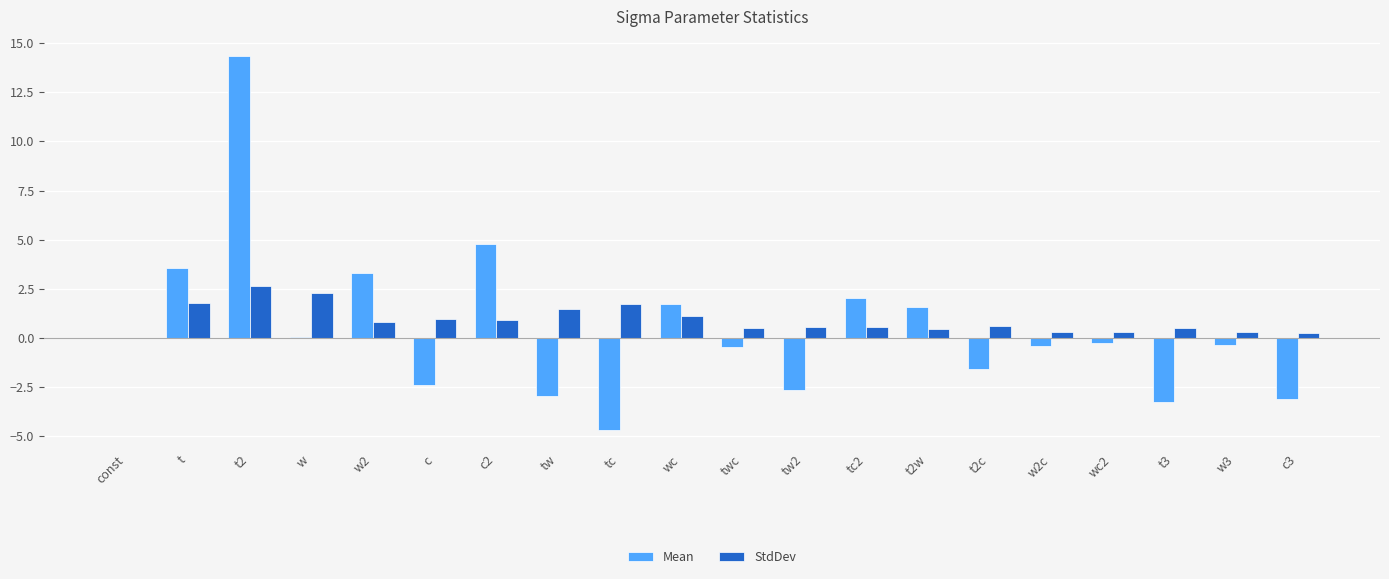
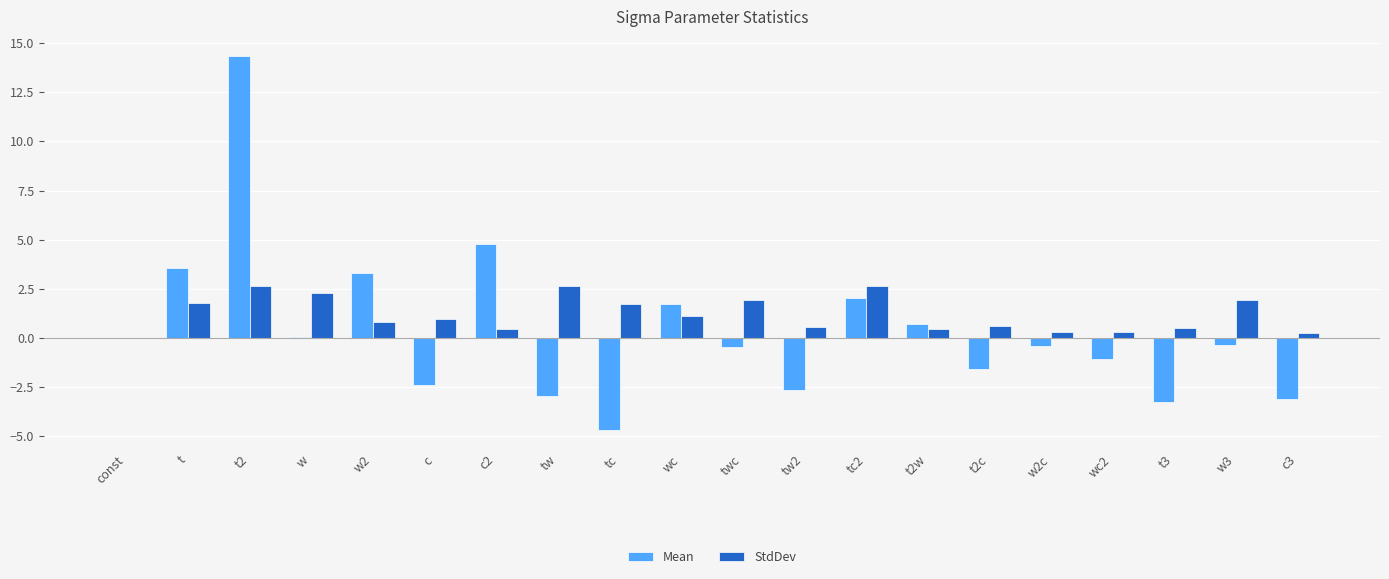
  {
    "Mean": {
      "t": 3.5,
      "t2": 14.4,
      "w2": 3.3,
      "c": -2.4,
      "c2": 4.8,
      "tw": -3.0,
      "tc": -4.7,
      "wc": 1.7,
      "twc": -0.4,
      "tw2": -2.7,
      "tc2": 2.0,
-     "t2w": 1.6,
+     "t2w": 0.7,
      "t2c": -1.6,
      "w2c": -0.4,
-     "wc2": -0.2,
+     "wc2": -1.1,
      "t3": -3.2,
      "w3": -0.4,
      "c3": -3.1
    },
    "StdDev": {
      "t": 1.8,
      "t2": 2.7,
      "w": 2.3,
      "w2": 0.8,
      "c": 1.0,
-     "c2": 0.9,
-     "tw": 1.5,
+     "c2": 0.4,
+     "tw": 2.7,
      "tc": 1.7,
      "wc": 1.1,
-     "twc": 0.5,
+     "twc": 1.9,
      "tw2": 0.6,
-     "tc2": 0.6,
+     "tc2": 2.7,
      "t2w": 0.5,
      "t2c": 0.6,
      "w2c": 0.3,
      "wc2": 0.3,
      "t3": 0.5,
-     "w3": 0.3,
+     "w3": 1.9,
      "c3": 0.2
    }
  }
